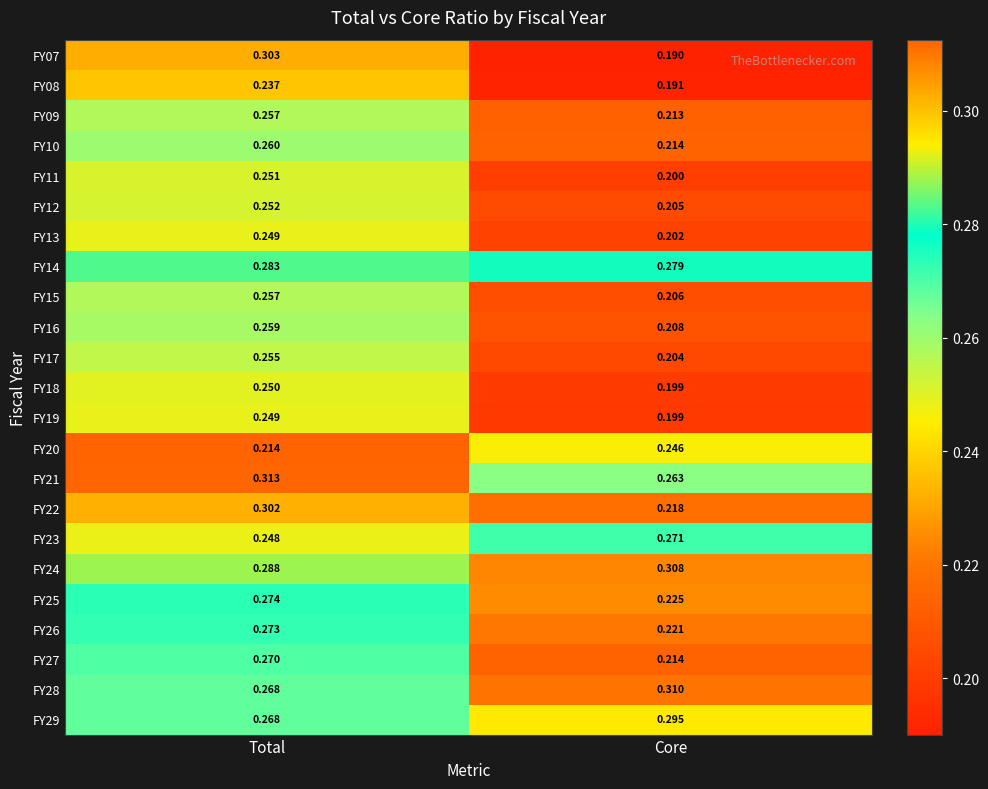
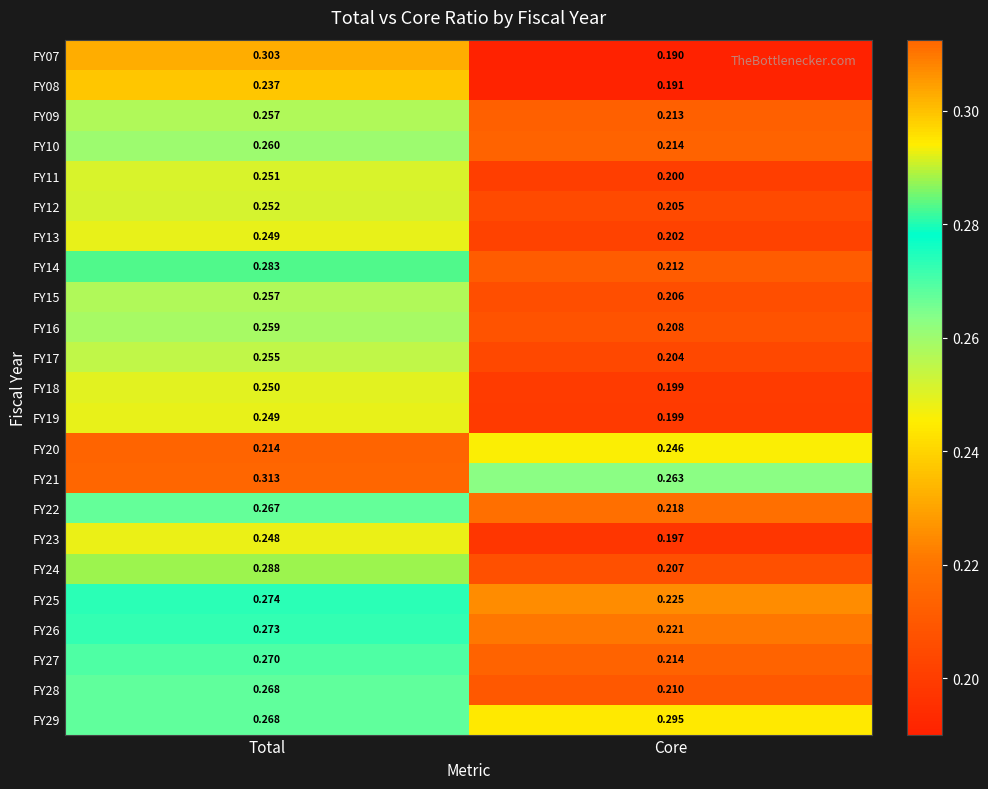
  {
    "FY07": {
      "Total": 0.303
    },
    "FY08": {
      "Total": 0.237,
      "Core": 0.191
    },
    "FY09": {
      "Total": 0.257,
      "Core": 0.213
    },
    "FY10": {
      "Total": 0.260,
      "Core": 0.214
    },
    "FY11": {
      "Total": 0.251,
      "Core": 0.200
    },
    "FY12": {
      "Total": 0.252,
      "Core": 0.205
    },
    "FY13": {
      "Total": 0.249,
      "Core": 0.202
    },
    "FY14": {
      "Total": 0.283,
-     "Core": 0.279
+     "Core": 0.212
    },
    "FY15": {
      "Total": 0.257,
      "Core": 0.206
    },
    "FY16": {
      "Total": 0.259,
      "Core": 0.208
    },
    "FY17": {
      "Total": 0.255,
      "Core": 0.204
    },
    "FY18": {
      "Total": 0.250,
      "Core": 0.199
    },
    "FY19": {
      "Total": 0.249,
      "Core": 0.199
    },
    "FY20": {
      "Total": 0.214,
      "Core": 0.246
    },
    "FY21": {
      "Total": 0.313,
      "Core": 0.263
    },
    "FY22": {
-     "Total": 0.302,
+     "Total": 0.267,
      "Core": 0.218
    },
    "FY23": {
      "Total": 0.248,
-     "Core": 0.271
+     "Core": 0.197
    },
    "FY24": {
      "Total": 0.288,
-     "Core": 0.308
+     "Core": 0.207
    },
    "FY25": {
      "Total": 0.274,
      "Core": 0.225
    },
    "FY26": {
      "Total": 0.273,
      "Core": 0.221
    },
    "FY27": {
      "Total": 0.270,
      "Core": 0.214
    },
    "FY28": {
      "Total": 0.268,
-     "Core": 0.310
+     "Core": 0.210
    },
    "FY29": {
      "Total": 0.268,
      "Core": 0.295
    }
  }
